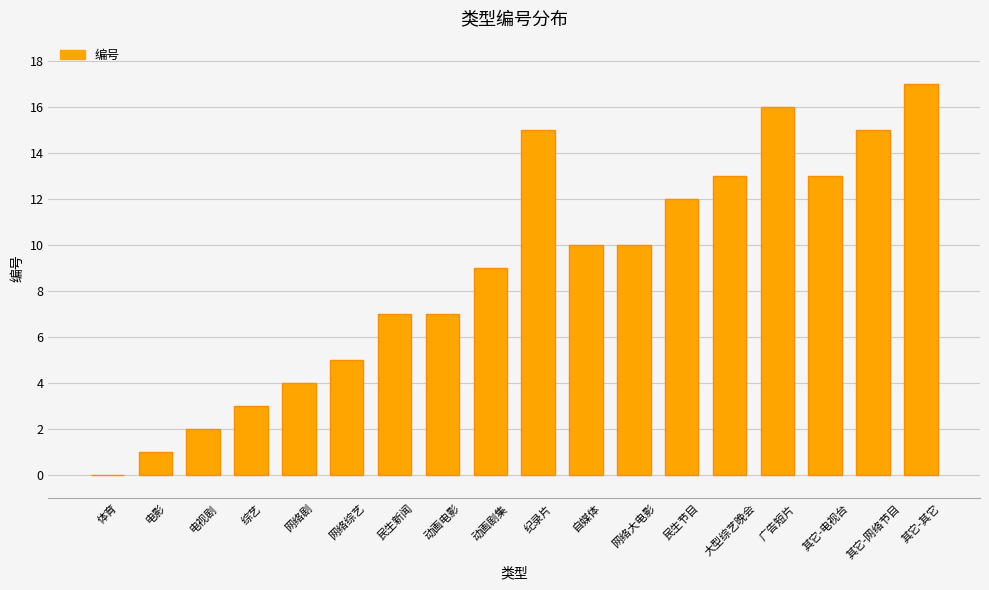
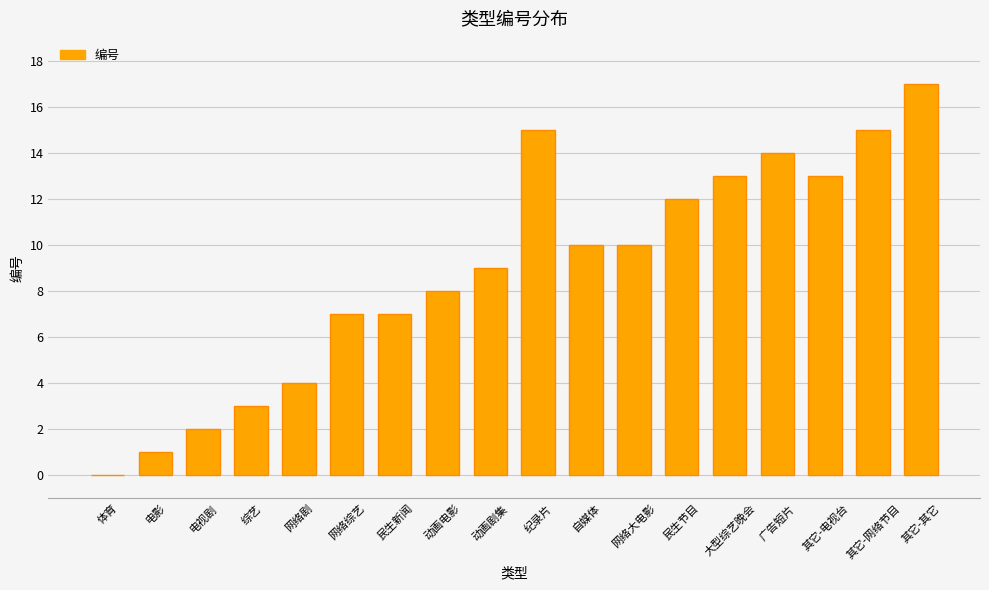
  {
    "体育": 0,
    "电影": 1,
    "电视剧": 2,
    "综艺": 3,
    "网络剧": 4,
-   "网络综艺": 5,
+   "网络综艺": 7,
    "民生新闻": 7,
-   "动画电影": 7,
+   "动画电影": 8,
    "动画剧集": 9,
    "纪录片": 15,
    "自媒体": 10,
    "网络大电影": 10,
    "民生节目": 12,
    "大型综艺晚会": 13,
-   "广告短片": 16,
+   "广告短片": 14,
    "其它-电视台": 13,
    "其它-网络节目": 15,
    "其它-其它": 17
  }
